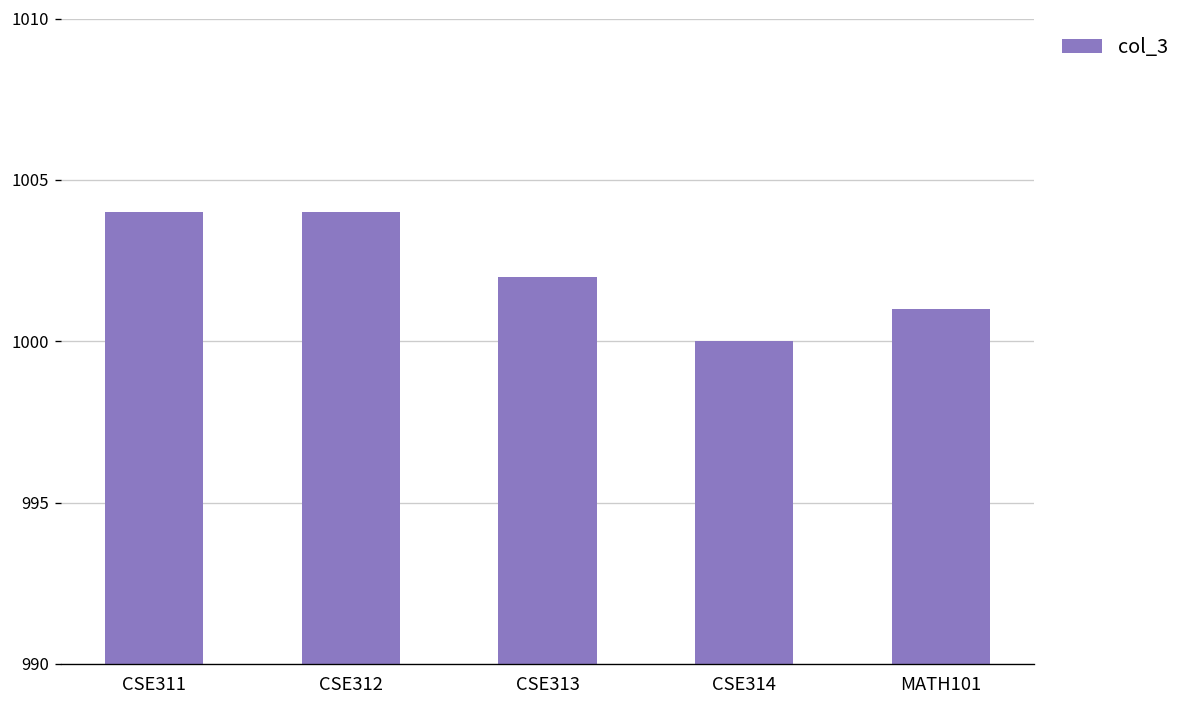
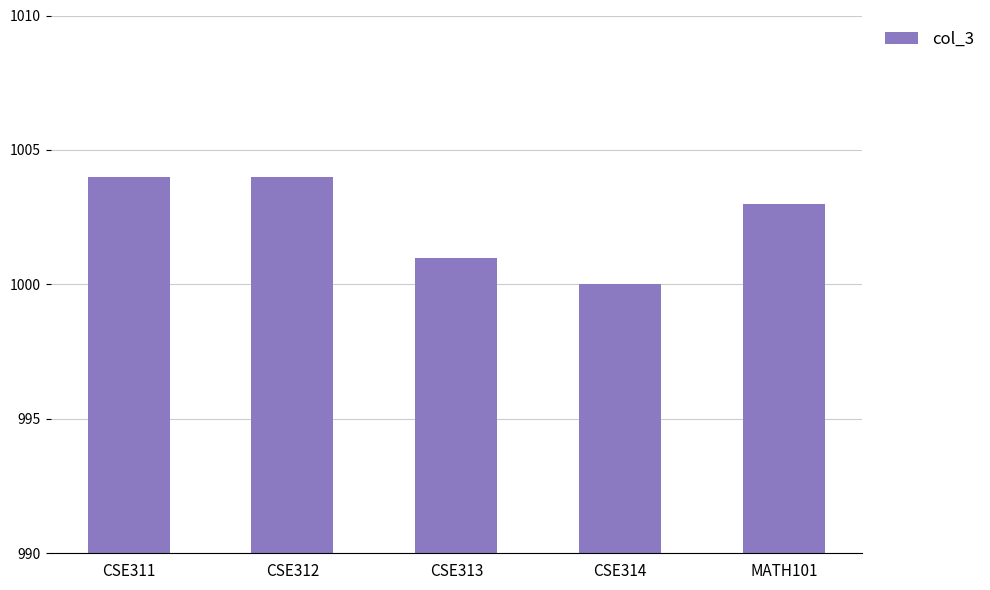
  {
    "CSE311": 1004,
    "CSE312": 1004,
-   "CSE313": 1002,
+   "CSE313": 1001,
    "CSE314": 1000,
-   "MATH101": 1001
+   "MATH101": 1003
  }
